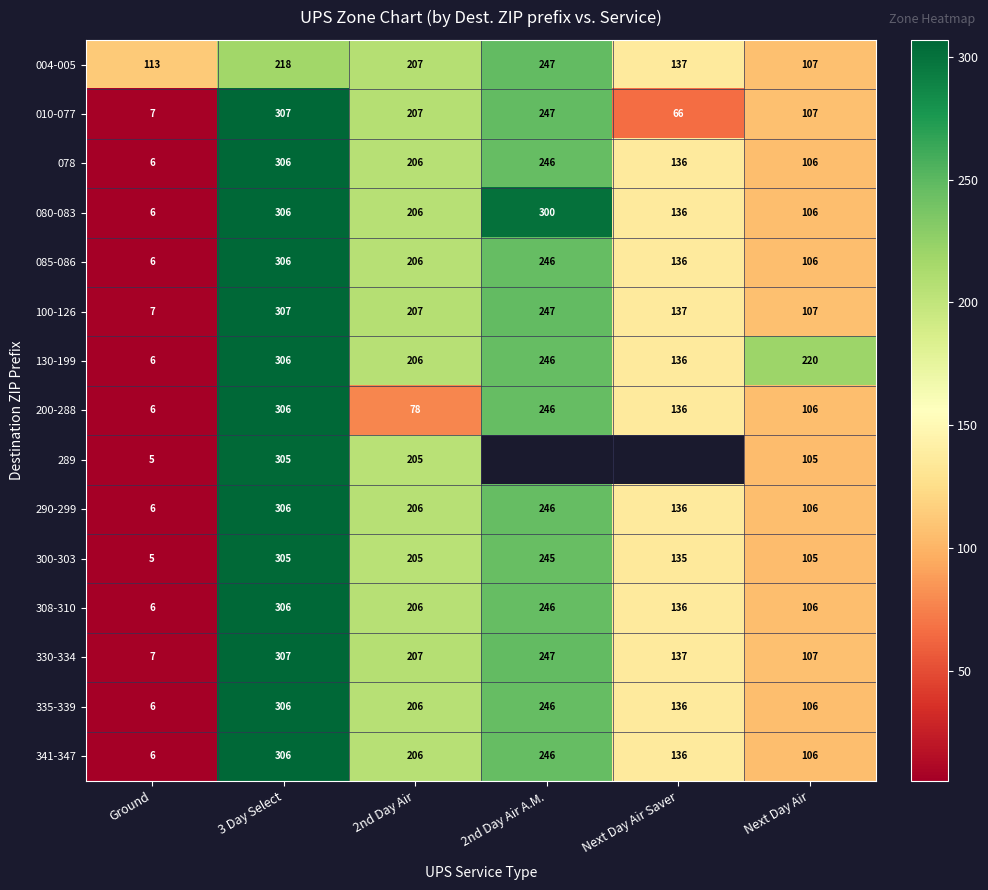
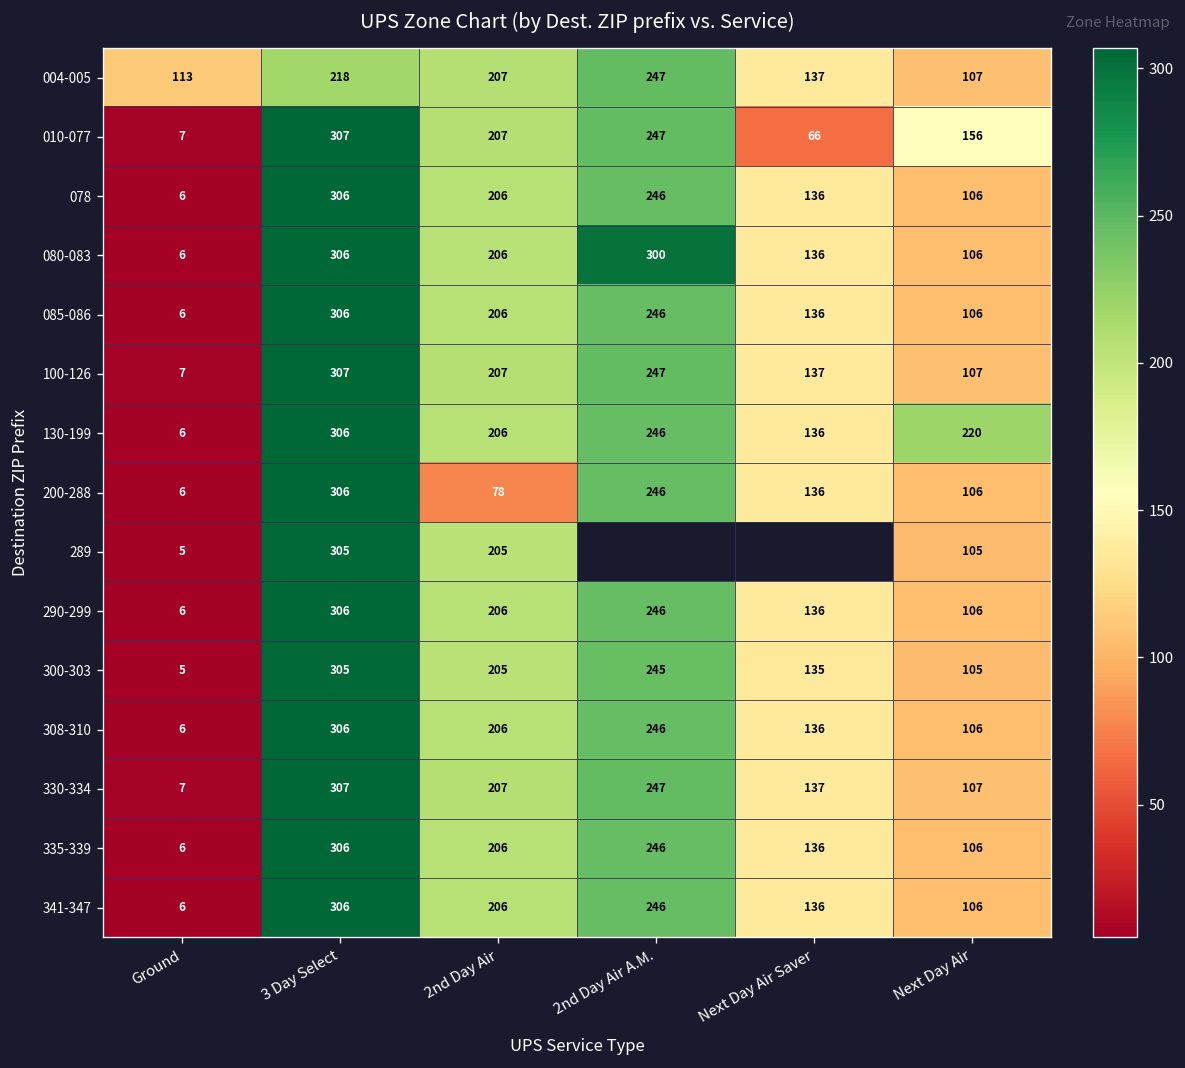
  {
    "004-005": {
      "Ground": 113,
      "3 Day Select": 218,
      "2nd Day Air": 207,
      "2nd Day Air A.M.": 247,
      "Next Day Air Saver": 137,
      "Next Day Air": 107
    },
    "010-077": {
      "Ground": 7,
      "3 Day Select": 307,
      "2nd Day Air": 207,
      "2nd Day Air A.M.": 247,
      "Next Day Air Saver": 66,
-     "Next Day Air": 107
+     "Next Day Air": 156
    },
    "078": {
      "Ground": 6,
      "3 Day Select": 306,
      "2nd Day Air": 206,
      "2nd Day Air A.M.": 246,
      "Next Day Air Saver": 136,
      "Next Day Air": 106
    },
    "080-083": {
      "Ground": 6,
      "3 Day Select": 306,
      "2nd Day Air": 206,
      "2nd Day Air A.M.": 300,
      "Next Day Air Saver": 136,
      "Next Day Air": 106
    },
    "085-086": {
      "Ground": 6,
      "3 Day Select": 306,
      "2nd Day Air": 206,
      "2nd Day Air A.M.": 246,
      "Next Day Air Saver": 136,
      "Next Day Air": 106
    },
    "100-126": {
      "Ground": 7,
      "3 Day Select": 307,
      "2nd Day Air": 207,
      "2nd Day Air A.M.": 247,
      "Next Day Air Saver": 137,
      "Next Day Air": 107
    },
    "130-199": {
      "Ground": 6,
      "3 Day Select": 306,
      "2nd Day Air": 206,
      "2nd Day Air A.M.": 246,
      "Next Day Air Saver": 136,
      "Next Day Air": 220
    },
    "200-288": {
      "Ground": 6,
      "3 Day Select": 306,
      "2nd Day Air": 78,
      "2nd Day Air A.M.": 246,
      "Next Day Air Saver": 136,
      "Next Day Air": 106
    },
    "289": {
      "Ground": 5,
      "3 Day Select": 305,
      "2nd Day Air": 205,
      "Next Day Air": 105
    },
    "290-299": {
      "Ground": 6,
      "3 Day Select": 306,
      "2nd Day Air": 206,
      "2nd Day Air A.M.": 246,
      "Next Day Air Saver": 136,
      "Next Day Air": 106
    },
    "300-303": {
      "Ground": 5,
      "3 Day Select": 305,
      "2nd Day Air": 205,
      "2nd Day Air A.M.": 245,
      "Next Day Air Saver": 135,
      "Next Day Air": 105
    },
    "308-310": {
      "Ground": 6,
      "3 Day Select": 306,
      "2nd Day Air": 206,
      "2nd Day Air A.M.": 246,
      "Next Day Air Saver": 136,
      "Next Day Air": 106
    },
    "330-334": {
      "Ground": 7,
      "3 Day Select": 307,
      "2nd Day Air": 207,
      "2nd Day Air A.M.": 247,
      "Next Day Air Saver": 137,
      "Next Day Air": 107
    },
    "335-339": {
      "Ground": 6,
      "3 Day Select": 306,
      "2nd Day Air": 206,
      "2nd Day Air A.M.": 246,
      "Next Day Air Saver": 136,
      "Next Day Air": 106
    },
    "341-347": {
      "Ground": 6,
      "3 Day Select": 306,
      "2nd Day Air": 206,
      "2nd Day Air A.M.": 246,
      "Next Day Air Saver": 136,
      "Next Day Air": 106
    }
  }
